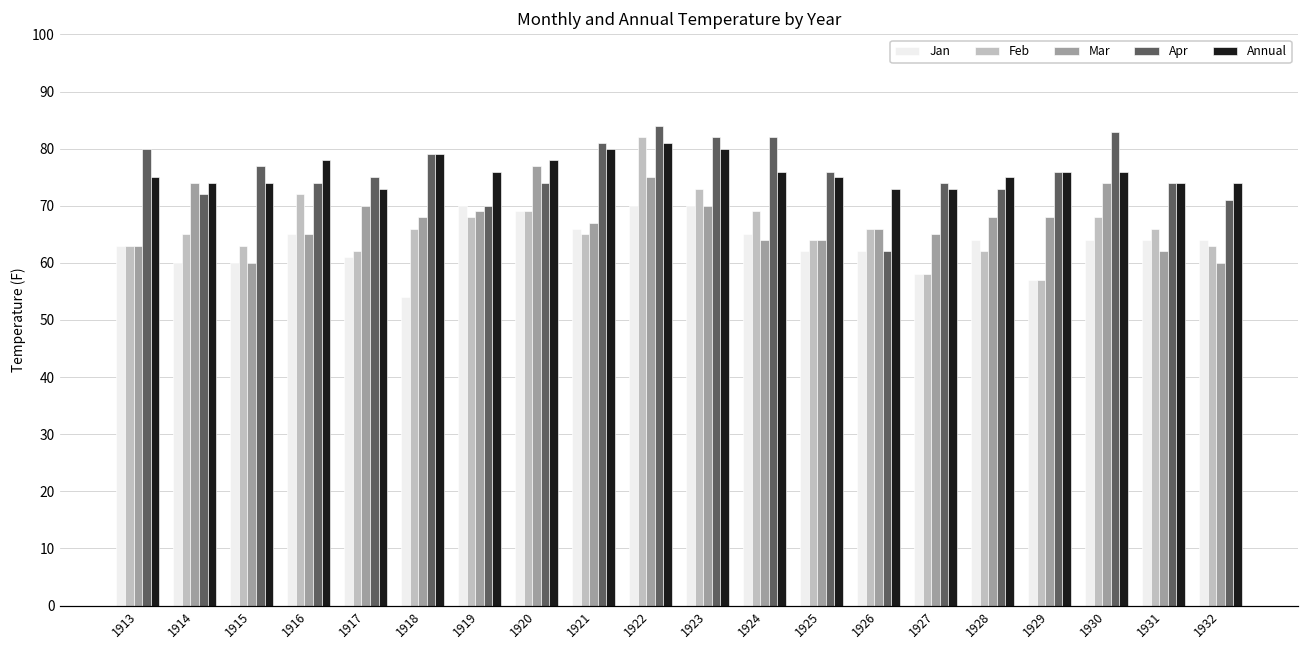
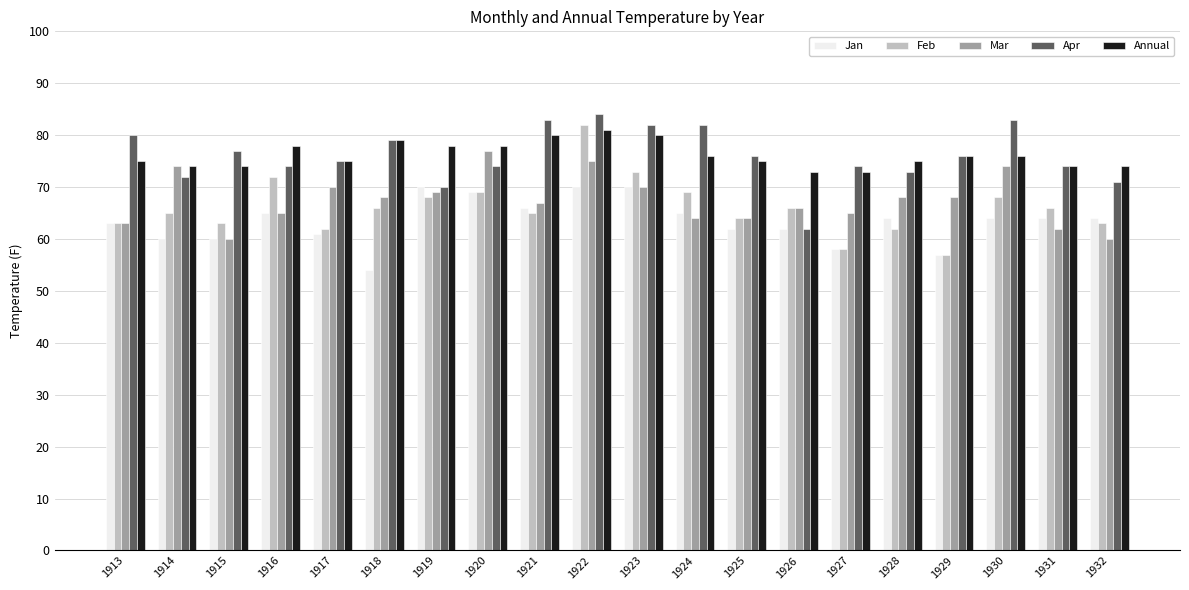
  {
    "Jan": {
      "1913": 63,
      "1914": 60,
      "1915": 60,
      "1916": 65,
      "1917": 61,
      "1918": 54,
      "1919": 70,
      "1920": 69,
      "1921": 66,
      "1922": 70,
      "1923": 70,
      "1924": 65,
      "1925": 62,
      "1926": 62,
      "1927": 58,
      "1928": 64,
      "1929": 57,
      "1930": 64,
      "1931": 64,
      "1932": 64
    },
    "Apr": {
      "1913": 80,
      "1914": 72,
      "1915": 77,
      "1916": 74,
      "1917": 75,
      "1918": 79,
      "1919": 70,
      "1920": 74,
-     "1921": 81,
+     "1921": 83,
      "1922": 84,
      "1923": 82,
      "1924": 82,
      "1925": 76,
      "1926": 62,
      "1927": 74,
      "1928": 73,
      "1929": 76,
      "1930": 83,
      "1931": 74,
      "1932": 71
    },
    "Annual": {
      "1913": 75,
      "1914": 74,
      "1915": 74,
      "1916": 78,
-     "1917": 73,
+     "1917": 75,
      "1918": 79,
-     "1919": 76,
+     "1919": 78,
      "1920": 78,
      "1921": 80,
      "1922": 81,
      "1923": 80,
      "1924": 76,
      "1925": 75,
      "1926": 73,
      "1927": 73,
      "1928": 75,
      "1929": 76,
      "1930": 76,
      "1931": 74,
      "1932": 74
    }
  }
